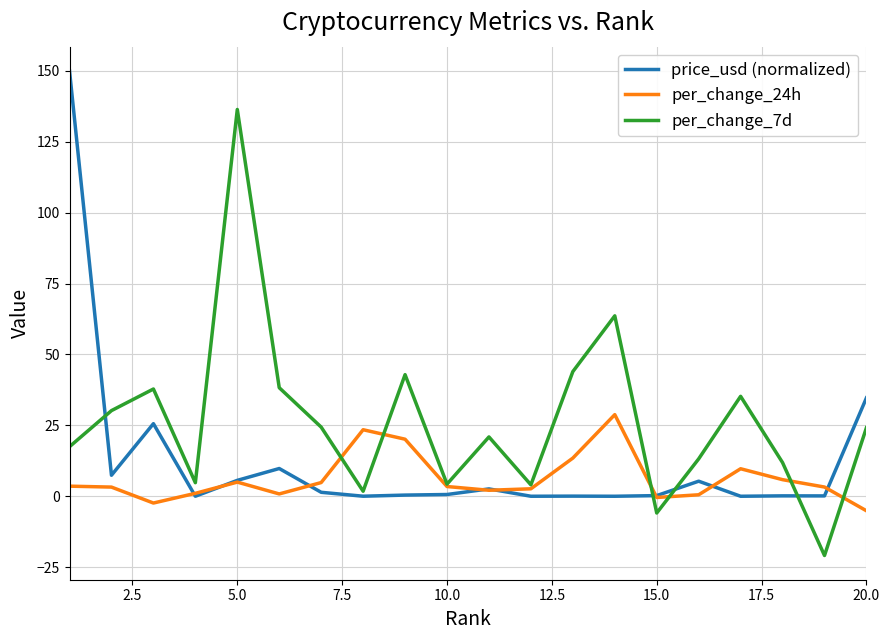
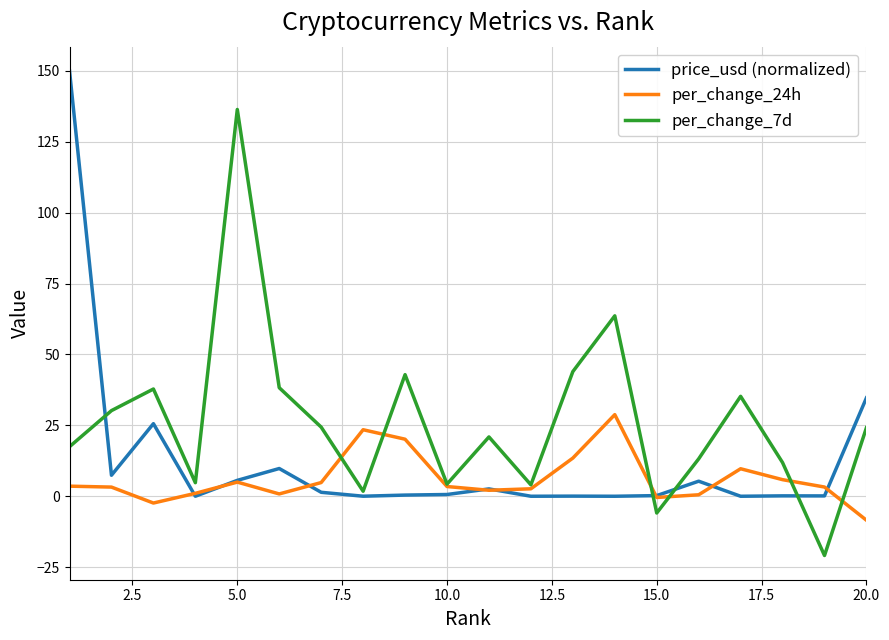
  {
    "price_usd (normalized)": {
      "10.0": 1,
      "20.0": 35
    },
    "per_change_24h": {
-     "20.0": -5
+     "20.0": -8
    },
    "per_change_7d": {
      "5.0": 136,
      "15.0": -6,
      "20.0": 24
    }
  }
